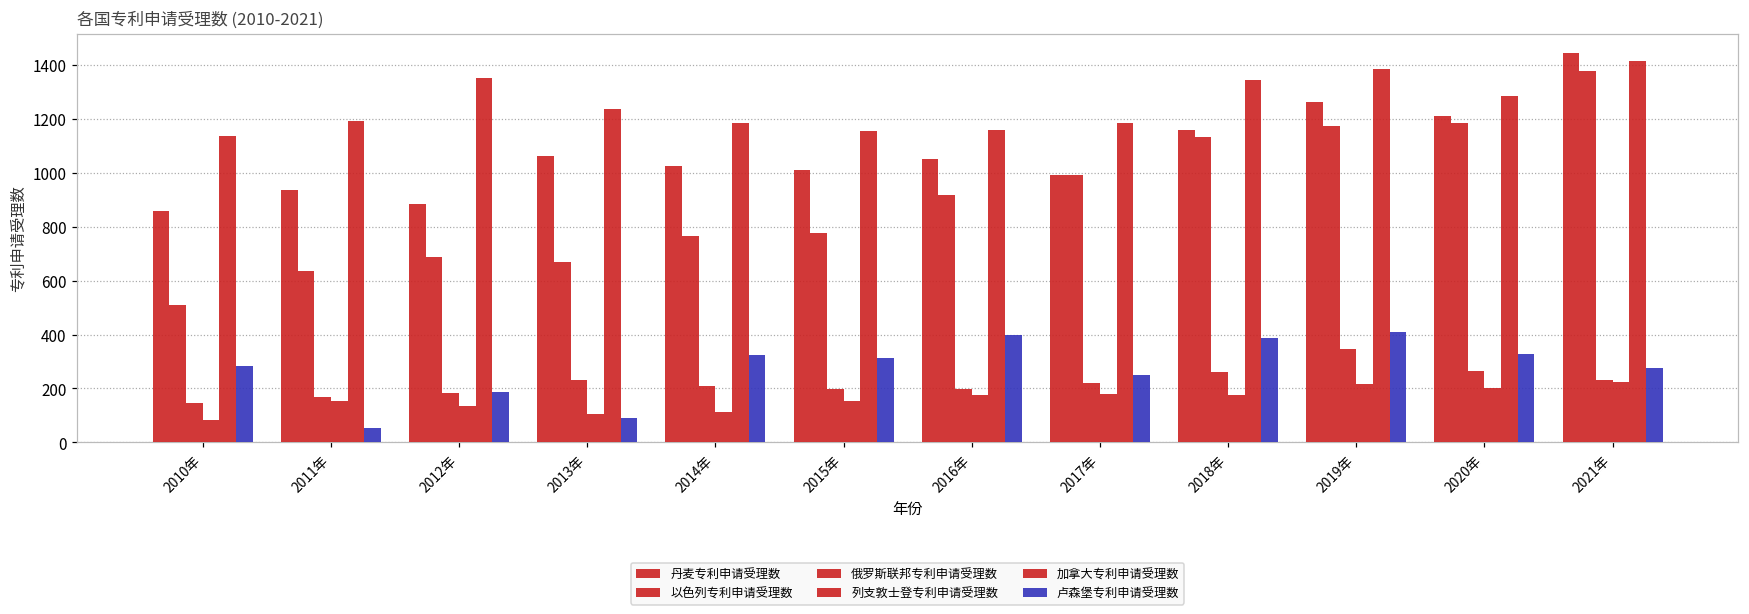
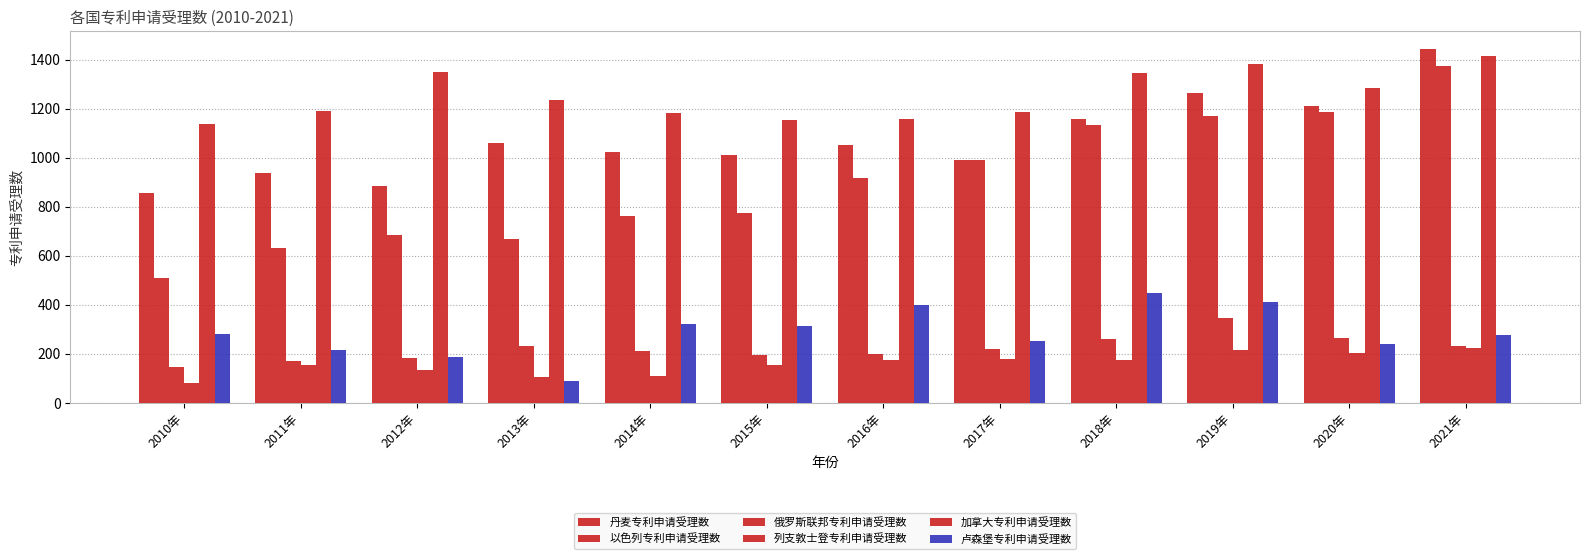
  {
    "卢森堡专利申请受理数": {
      "2010年": 280,
-     "2011年": 50,
+     "2011年": 220,
      "2012年": 190,
      "2013年": 90,
      "2014年": 320,
      "2015年": 310,
      "2016年": 400,
      "2017年": 250,
-     "2018年": 390,
+     "2018年": 450,
      "2019年": 410,
-     "2020年": 330,
+     "2020年": 240,
      "2021年": 280
    }
  }
